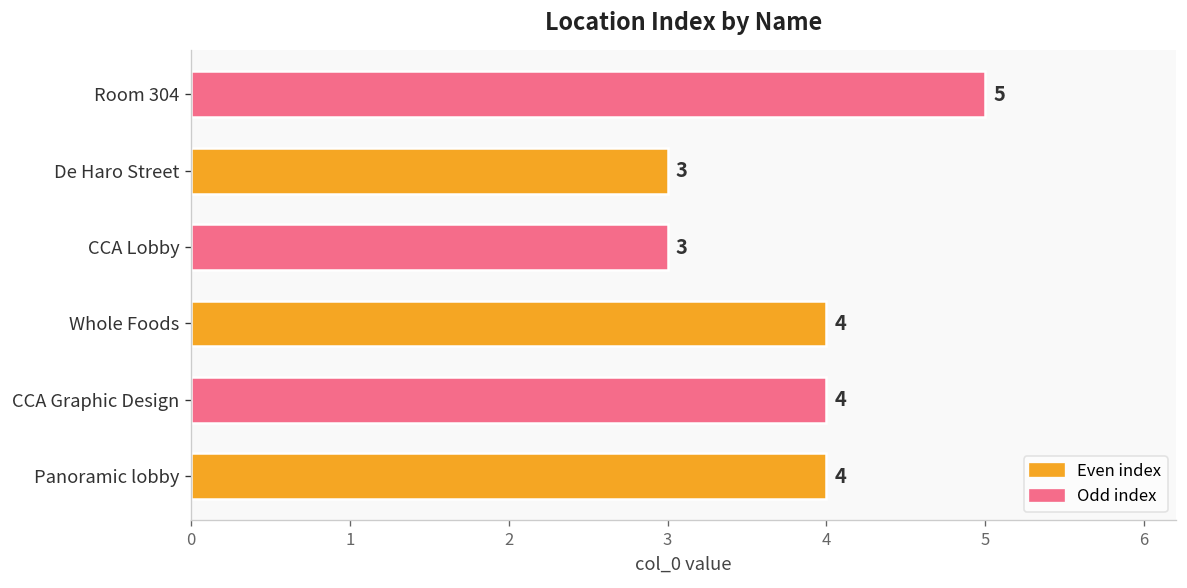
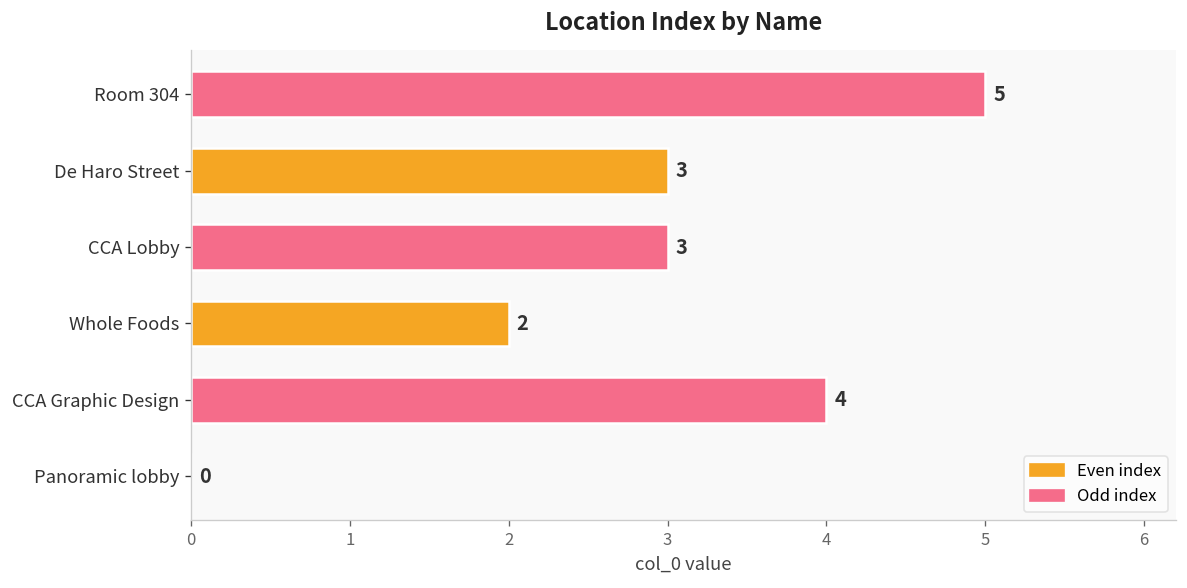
  {
    "Room 304": 5,
    "De Haro Street": 3,
    "CCA Lobby": 3,
-   "Whole Foods": 4,
+   "Whole Foods": 2,
    "CCA Graphic Design": 4,
-   "Panoramic lobby": 4
+   "Panoramic lobby": 0
  }
